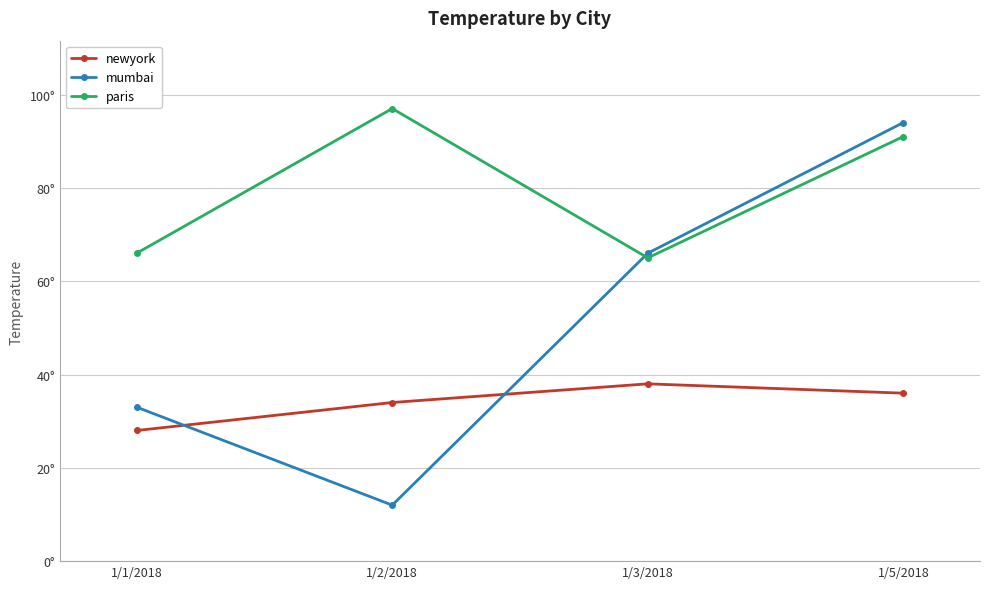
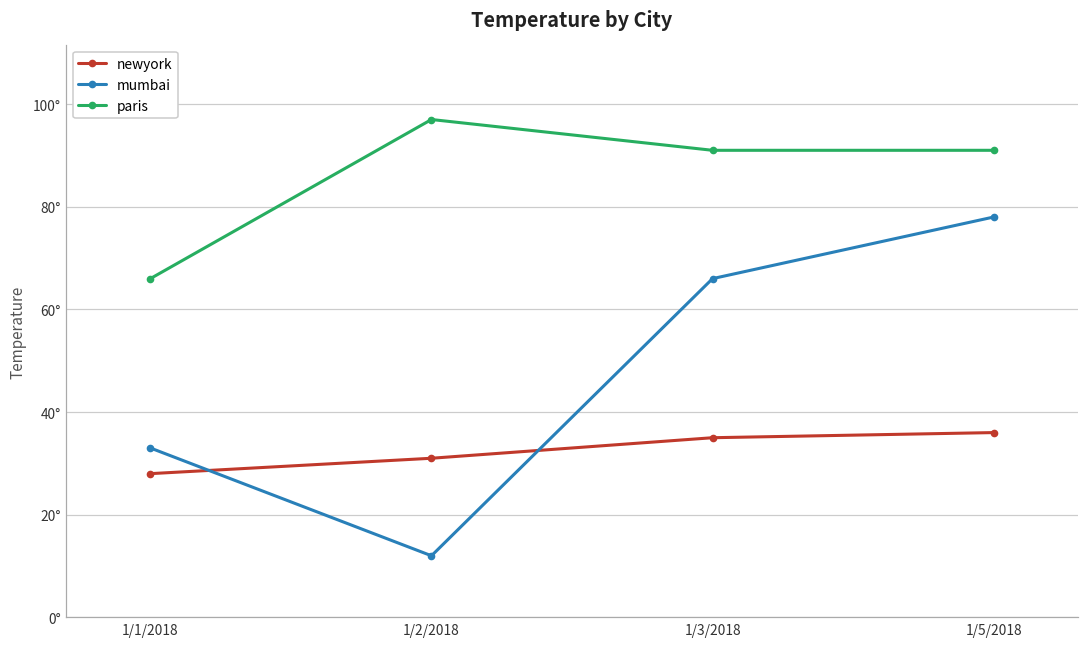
  {
    "newyork": {
      "1/1/2018": "28°",
-     "1/2/2018": "34°",
-     "1/3/2018": "38°",
+     "1/2/2018": "31°",
+     "1/3/2018": "35°",
      "1/5/2018": "36°"
    },
    "mumbai": {
      "1/1/2018": "33°",
      "1/2/2018": "12°",
      "1/3/2018": "66°",
-     "1/5/2018": "94°"
+     "1/5/2018": "78°"
    },
    "paris": {
      "1/1/2018": "66°",
      "1/2/2018": "97°",
-     "1/3/2018": "65°",
+     "1/3/2018": "91°",
      "1/5/2018": "91°"
    }
  }
